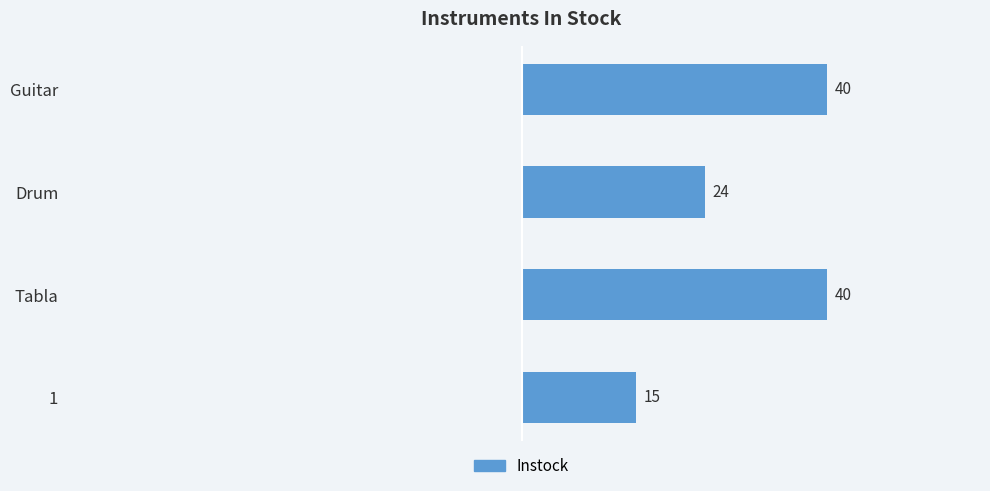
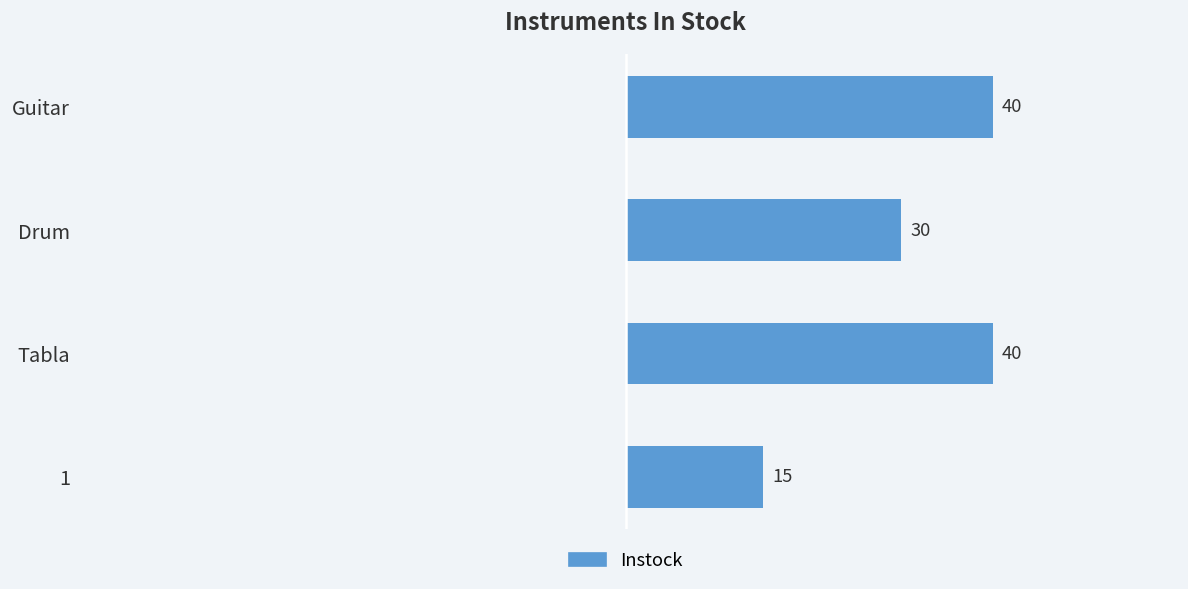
  {
    "Guitar": 40,
-   "Drum": 24,
+   "Drum": 30,
    "Tabla": 40,
    "1": 15
  }
